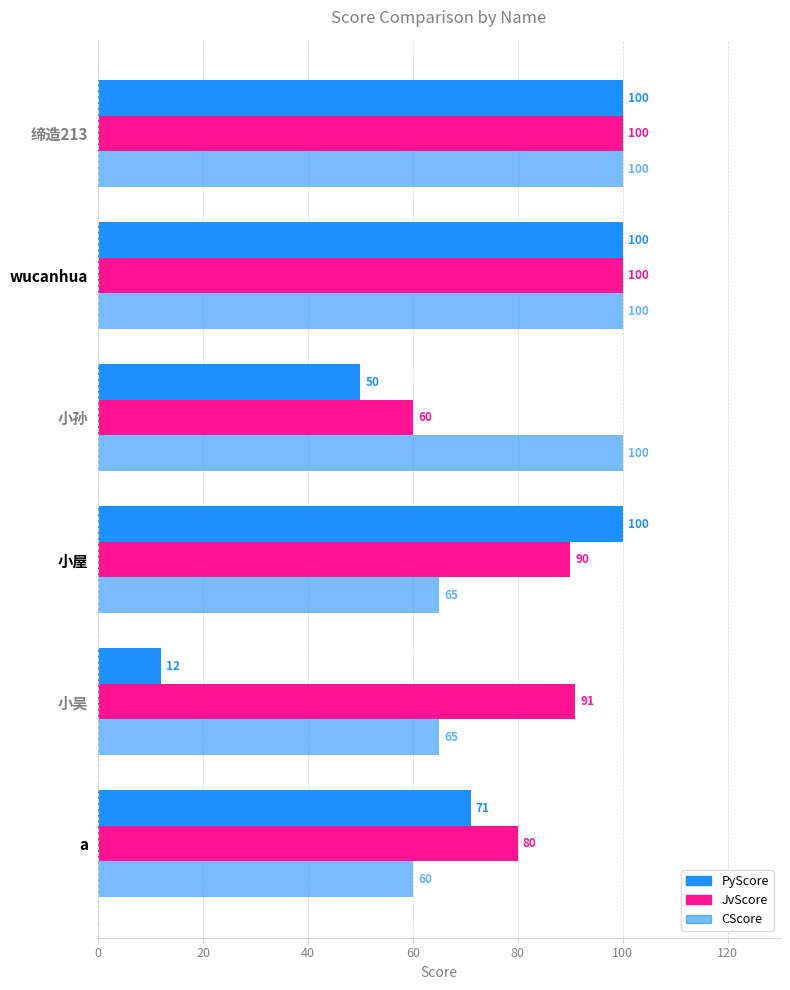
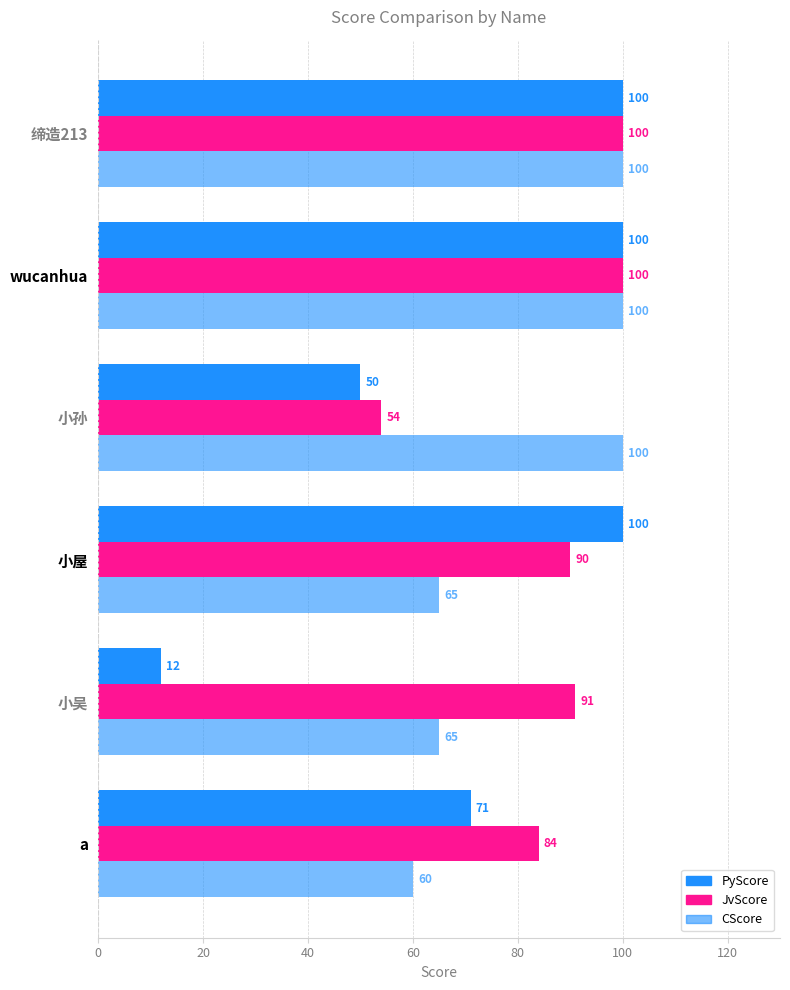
  {
    "JvScore": {
      "缔造213": 100,
      "wucanhua": 100,
-     "小孙": 60,
+     "小孙": 54,
      "小屋": 90,
      "小吴": 91,
-     "a": 80
+     "a": 84
    }
  }
